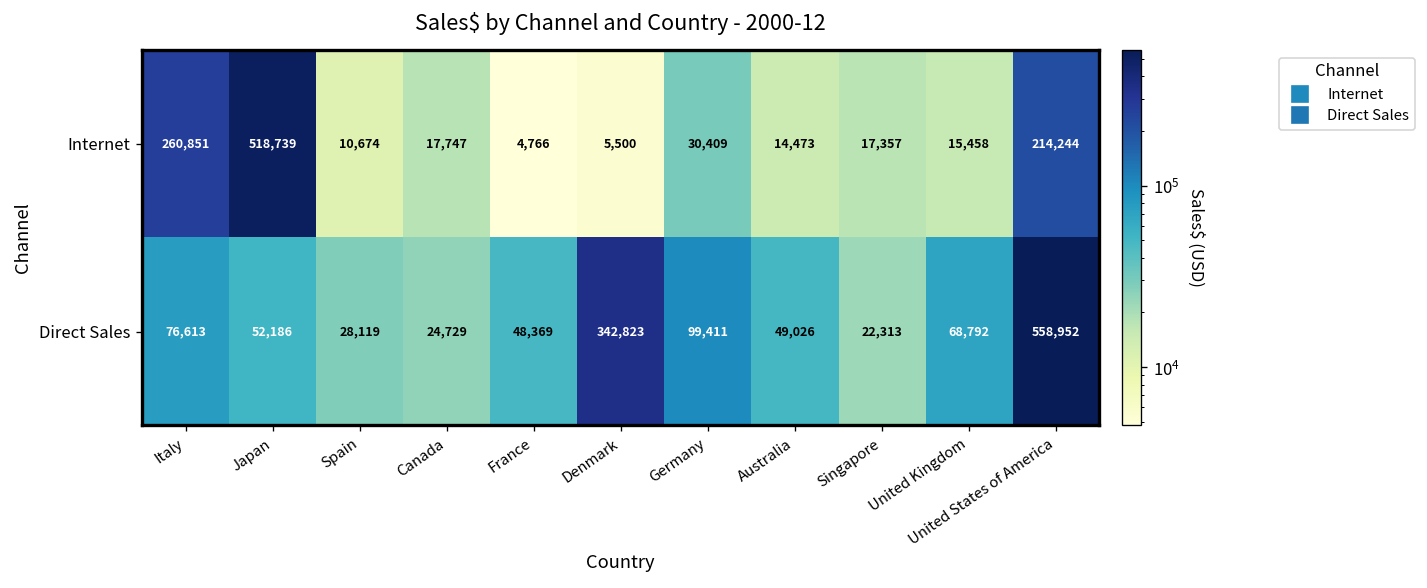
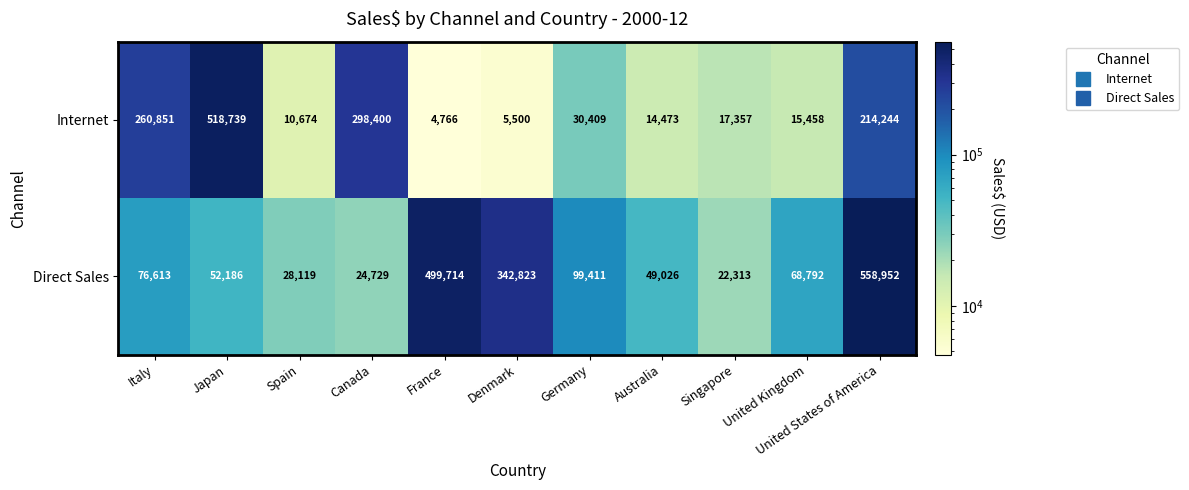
  {
    "Internet": {
      "Italy": "260,851",
      "Japan": "518,739",
      "Spain": "10,674",
-     "Canada": "17,747",
+     "Canada": "298,400",
      "France": "4,766",
      "Denmark": "5,500",
      "Germany": "30,409",
      "Australia": "14,473",
      "Singapore": "17,357",
      "United Kingdom": "15,458",
      "United States of America": "214,244"
    },
    "Direct Sales": {
      "Italy": "76,613",
      "Japan": "52,186",
      "Spain": "28,119",
      "Canada": "24,729",
-     "France": "48,369",
+     "France": "499,714",
      "Denmark": "342,823",
      "Germany": "99,411",
      "Australia": "49,026",
      "Singapore": "22,313",
      "United Kingdom": "68,792",
      "United States of America": "558,952"
    }
  }
